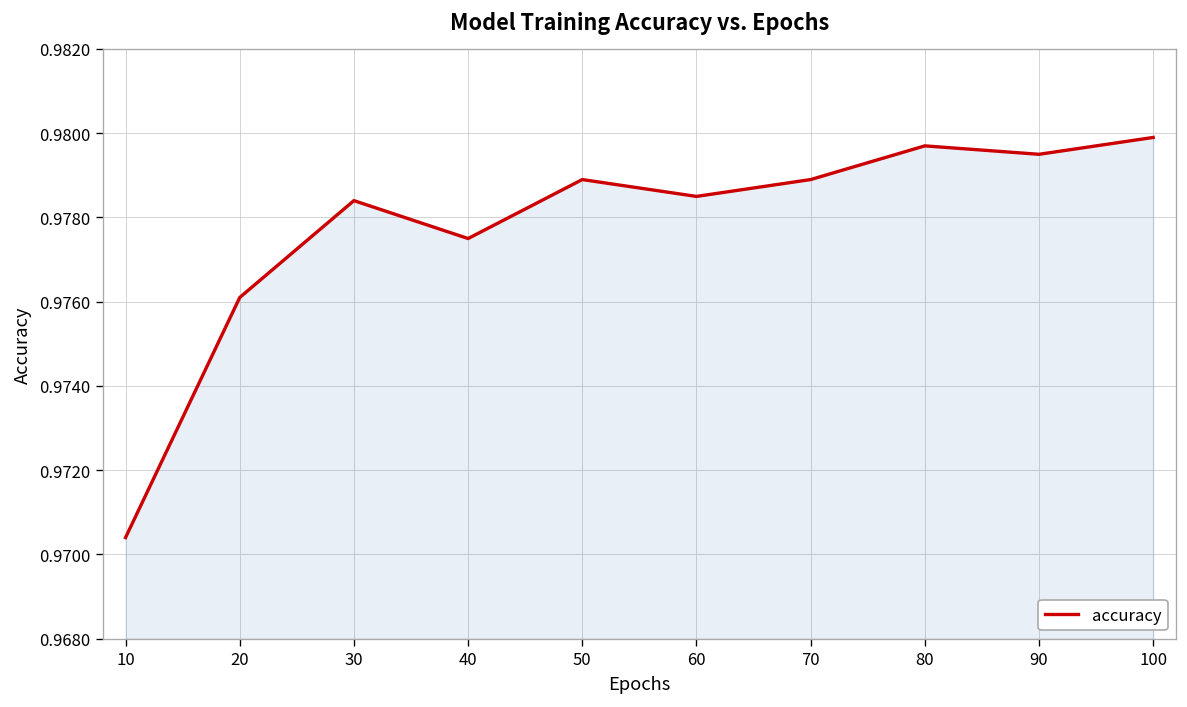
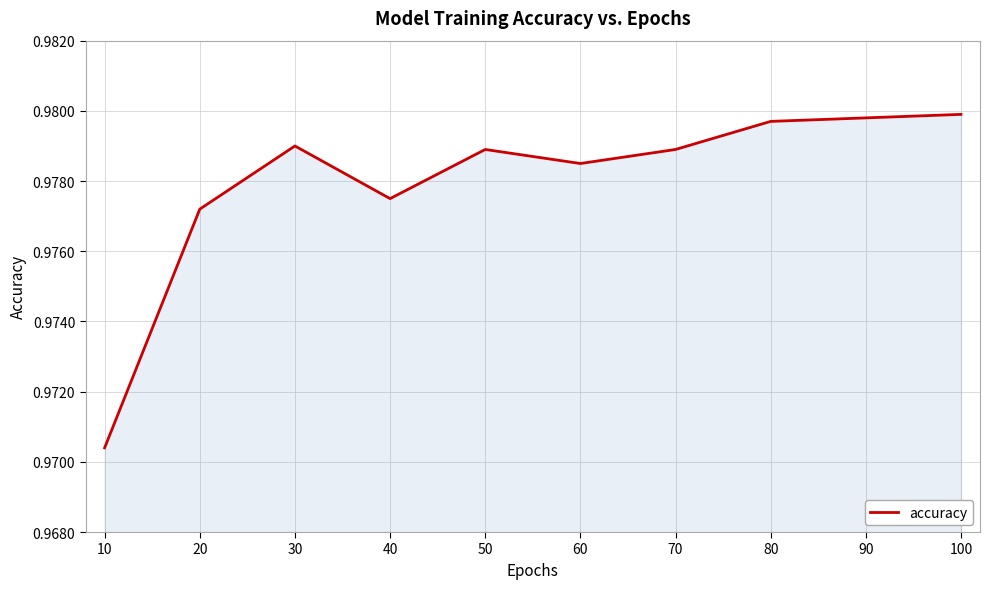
  {
    "10": 0.9704,
-   "20": 0.9761,
-   "30": 0.9784,
+   "20": 0.9772,
+   "30": 0.9790,
    "40": 0.9775,
    "50": 0.9789,
    "60": 0.9785,
    "70": 0.9789,
    "80": 0.9797,
-   "90": 0.9795,
+   "90": 0.9798,
    "100": 0.9799
  }
